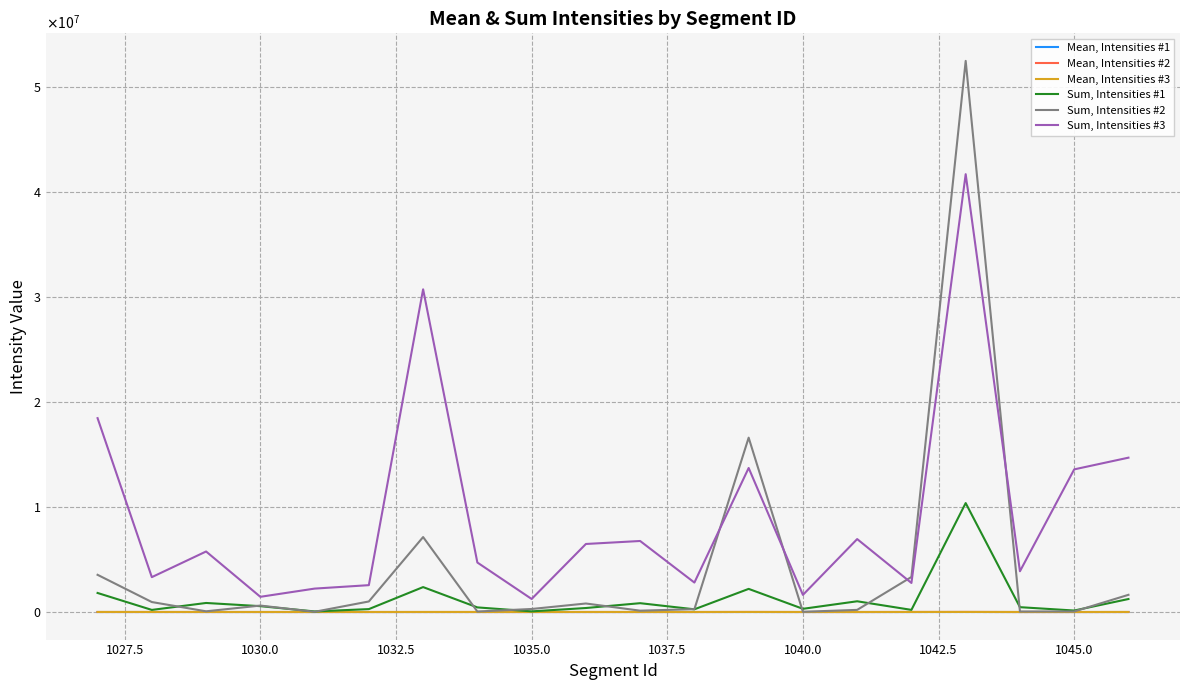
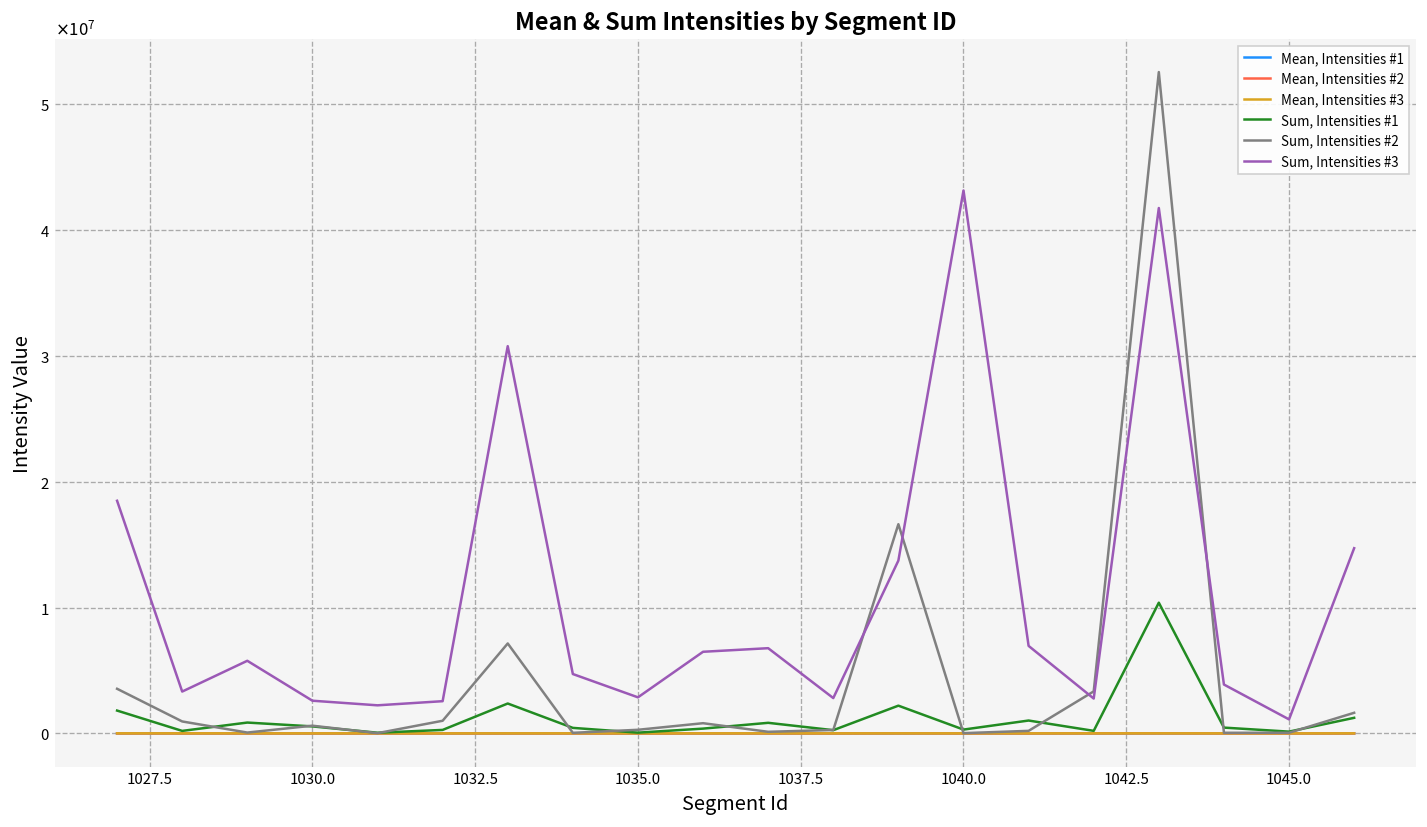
  {
    "Mean, Intensities #3": {
      "1030.0": 0
    },
    "Sum, Intensities #1": {
      "1040.0": 300000
    },
    "Sum, Intensities #3": {
-     "1030.0": 1500000,
-     "1035.0": 1200000,
-     "1040.0": 1600000,
-     "1045.0": 13600000
+     "1030.0": 2600000,
+     "1035.0": 2900000,
+     "1040.0": 43100000,
+     "1045.0": 1100000
    }
  }
